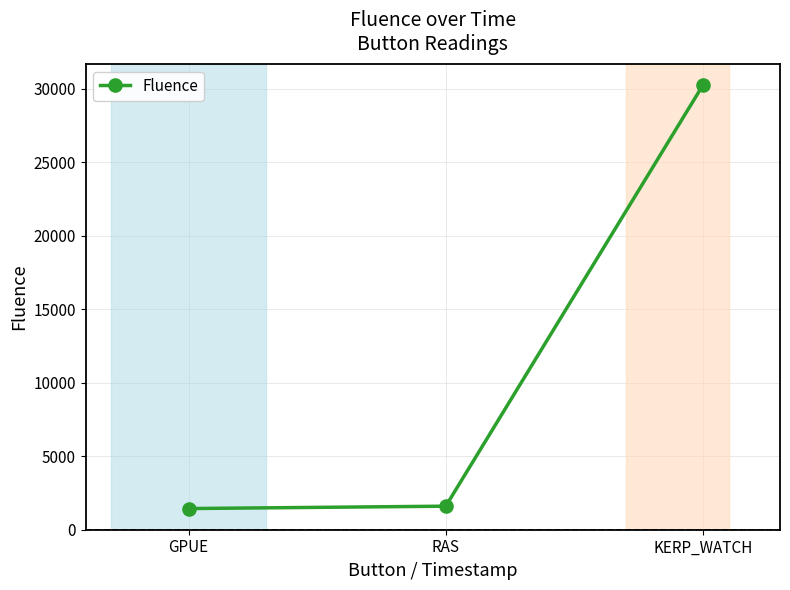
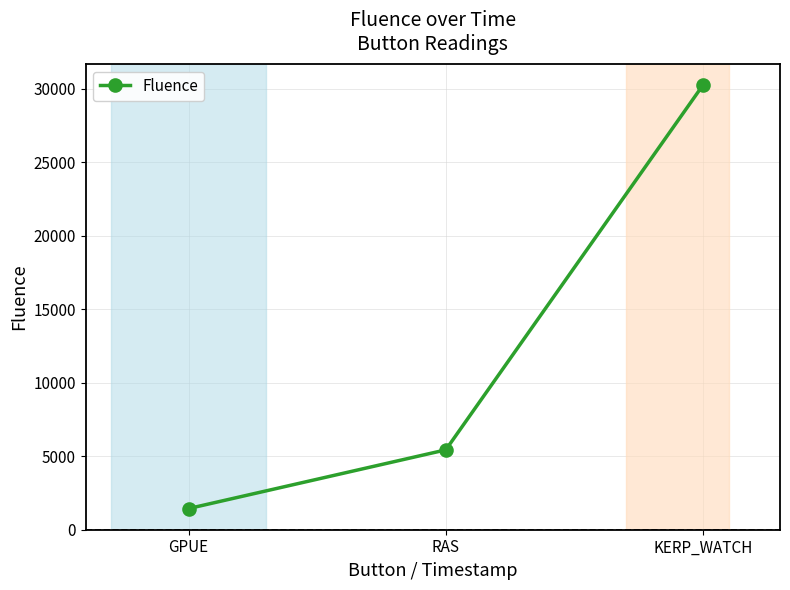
  {
    "GPUE": 1400,
-   "RAS": 1600,
+   "RAS": 5400,
    "KERP_WATCH": 30200
  }
